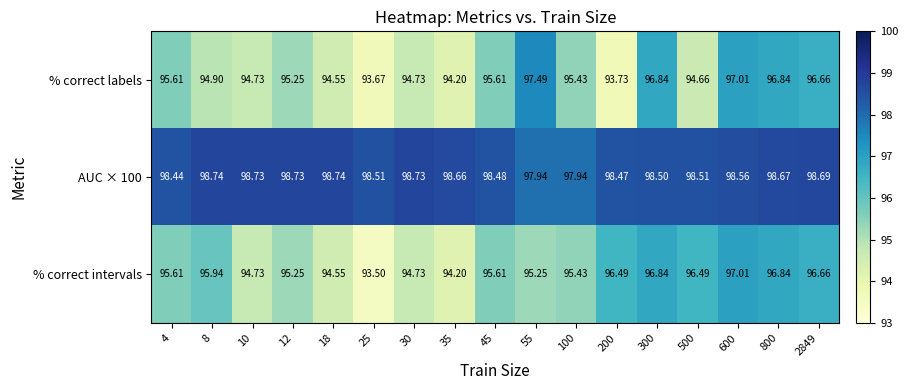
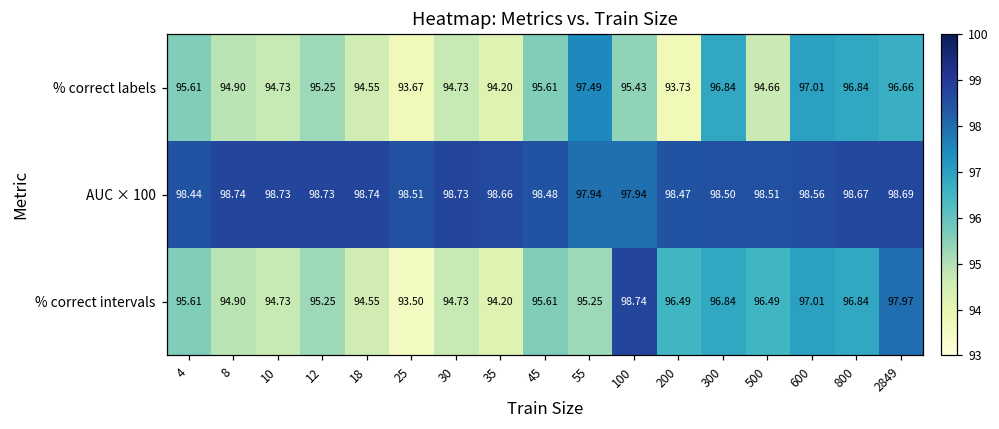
  {
    "% correct labels": {
      "4": 95.61,
      "8": 94.90,
      "10": 94.73,
      "12": 95.25,
      "18": 94.55,
      "25": 93.67,
      "30": 94.73,
      "35": 94.20,
      "45": 95.61,
      "55": 97.49,
      "100": 95.43,
      "200": 93.73,
      "300": 96.84,
      "500": 94.66,
      "600": 97.01,
      "800": 96.84,
      "2849": 96.66
    },
    "AUC × 100": {
      "4": 98.44,
      "8": 98.74,
      "10": 98.73,
      "12": 98.73,
      "18": 98.74,
      "25": 98.51,
      "30": 98.73,
      "35": 98.66,
      "45": 98.48,
      "55": 97.94,
      "100": 97.94,
      "200": 98.47,
      "300": 98.50,
      "500": 98.51,
      "600": 98.56,
      "800": 98.67,
      "2849": 98.69
    },
    "% correct intervals": {
      "4": 95.61,
-     "8": 95.94,
+     "8": 94.90,
      "10": 94.73,
      "12": 95.25,
      "18": 94.55,
      "25": 93.50,
      "30": 94.73,
      "35": 94.20,
      "45": 95.61,
      "55": 95.25,
-     "100": 95.43,
+     "100": 98.74,
      "200": 96.49,
      "300": 96.84,
      "500": 96.49,
      "600": 97.01,
      "800": 96.84,
-     "2849": 96.66
+     "2849": 97.97
    }
  }
